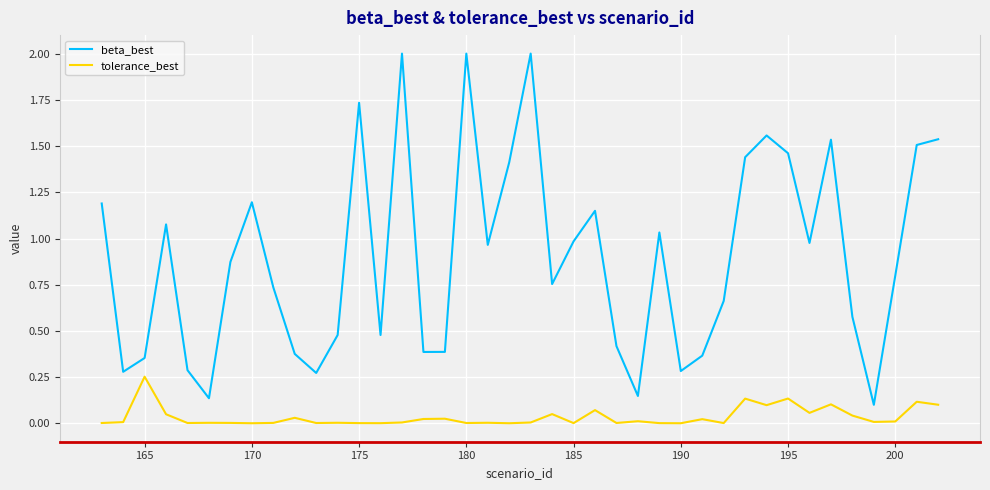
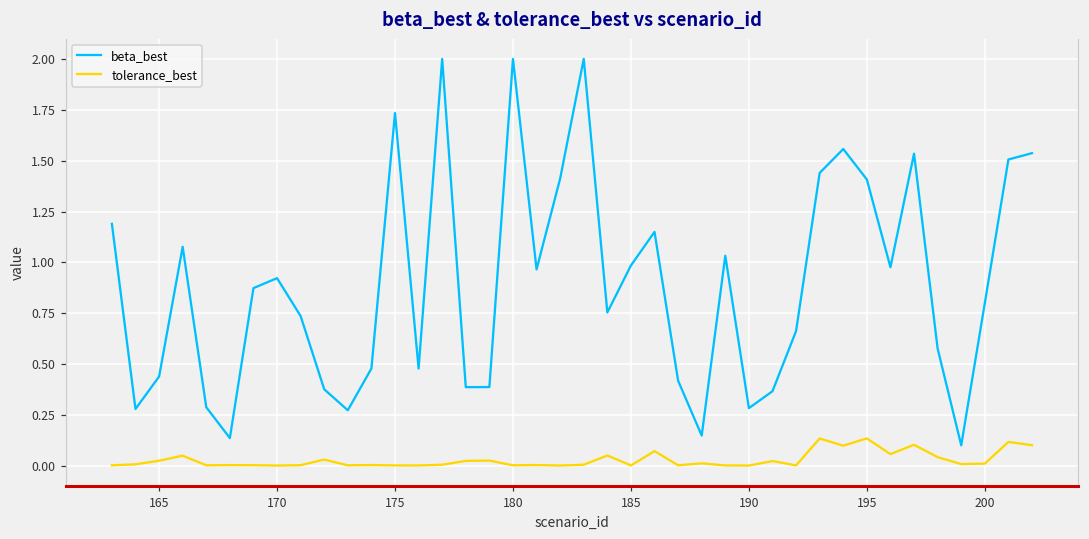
  {
    "beta_best": {
-     "165": 0.35,
-     "170": 1.20,
+     "165": 0.44,
+     "170": 0.92,
      "175": 1.73,
      "180": 2.00,
      "185": 0.98,
      "190": 0.28,
-     "195": 1.46,
+     "195": 1.41,
      "200": 0.80
    },
    "tolerance_best": {
-     "165": 0.25,
+     "165": 0.02,
      "170": 0.00,
      "175": 0.00,
      "180": 0.00,
      "185": 0.00,
      "190": 0.00,
      "195": 0.13,
      "200": 0.01
    }
  }
